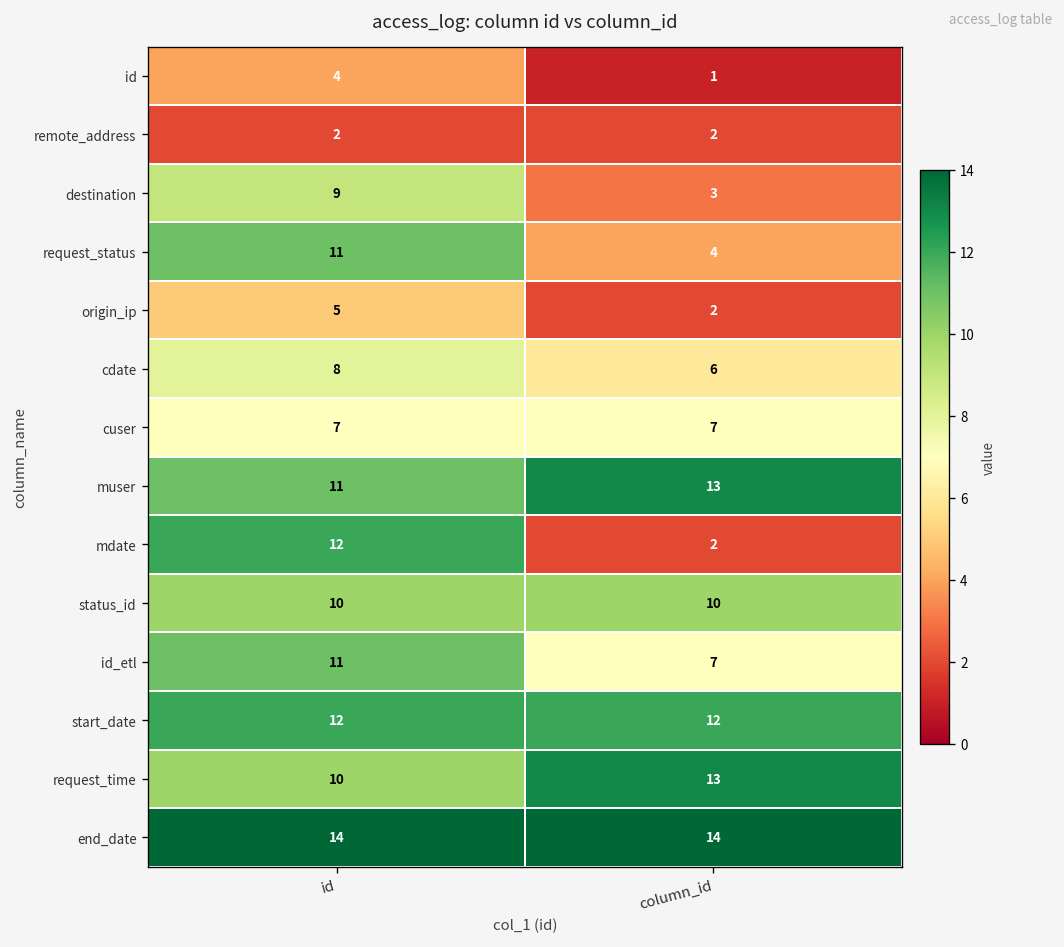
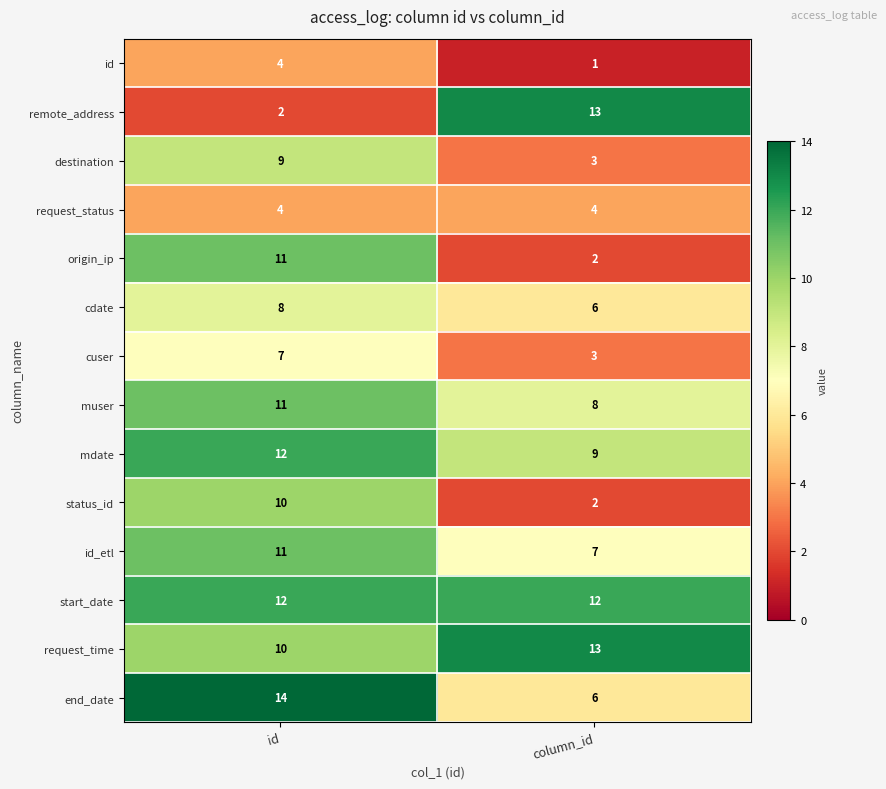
  {
    "id": {
      "id": 4,
      "column_id": 1
    },
    "remote_address": {
      "id": 2,
-     "column_id": 2
+     "column_id": 13
    },
    "destination": {
      "id": 9,
      "column_id": 3
    },
    "request_status": {
-     "id": 11,
+     "id": 4,
      "column_id": 4
    },
    "origin_ip": {
-     "id": 5,
+     "id": 11,
      "column_id": 2
    },
    "cdate": {
      "id": 8,
      "column_id": 6
    },
    "cuser": {
      "id": 7,
-     "column_id": 7
+     "column_id": 3
    },
    "muser": {
      "id": 11,
-     "column_id": 13
+     "column_id": 8
    },
    "mdate": {
      "id": 12,
-     "column_id": 2
+     "column_id": 9
    },
    "status_id": {
      "id": 10,
-     "column_id": 10
+     "column_id": 2
    },
    "id_etl": {
      "id": 11,
      "column_id": 7
    },
    "start_date": {
      "id": 12,
      "column_id": 12
    },
    "request_time": {
      "id": 10,
      "column_id": 13
    },
    "end_date": {
      "id": 14,
-     "column_id": 14
+     "column_id": 6
    }
  }
